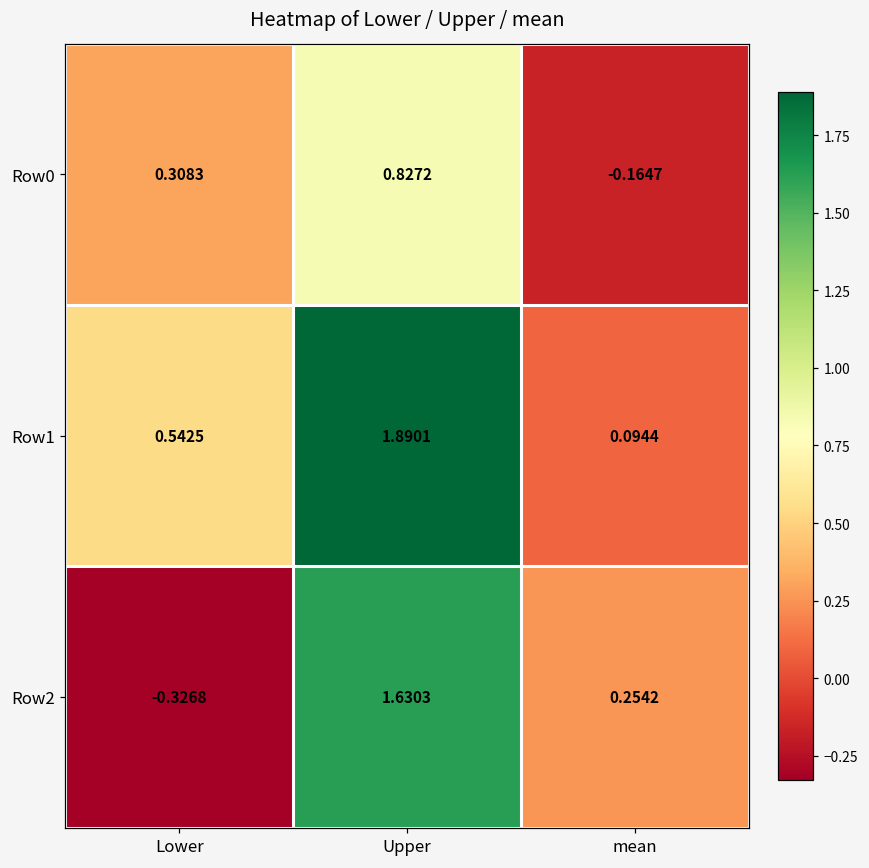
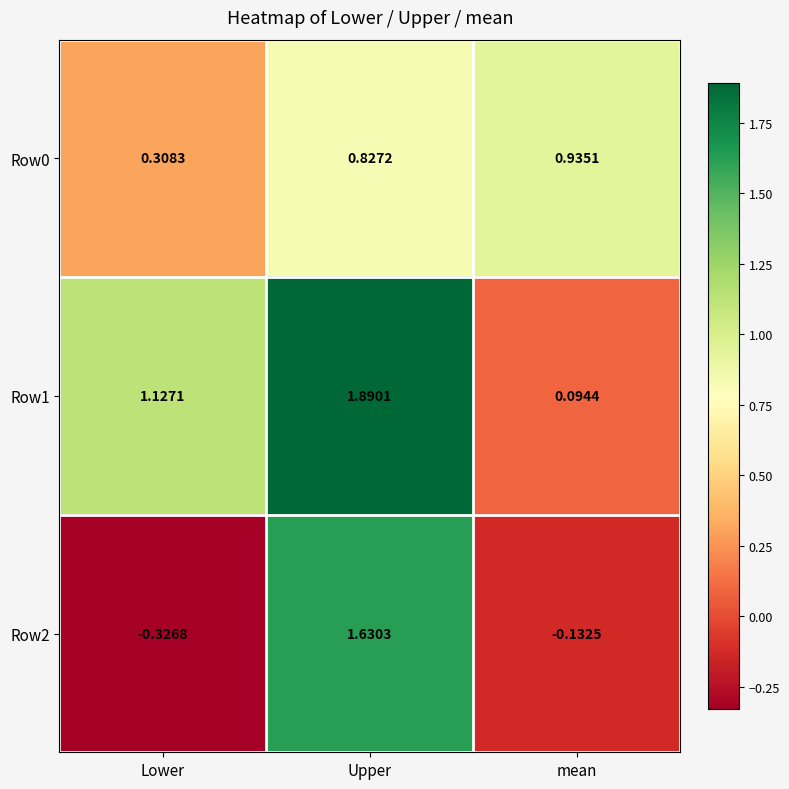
  {
    "Row0": {
      "Lower": 0.3083,
      "Upper": 0.8272,
-     "mean": -0.1647
+     "mean": 0.9351
    },
    "Row1": {
-     "Lower": 0.5425,
+     "Lower": 1.1271,
      "Upper": 1.8901,
      "mean": 0.0944
    },
    "Row2": {
      "Lower": -0.3268,
      "Upper": 1.6303,
-     "mean": 0.2542
+     "mean": -0.1325
    }
  }
